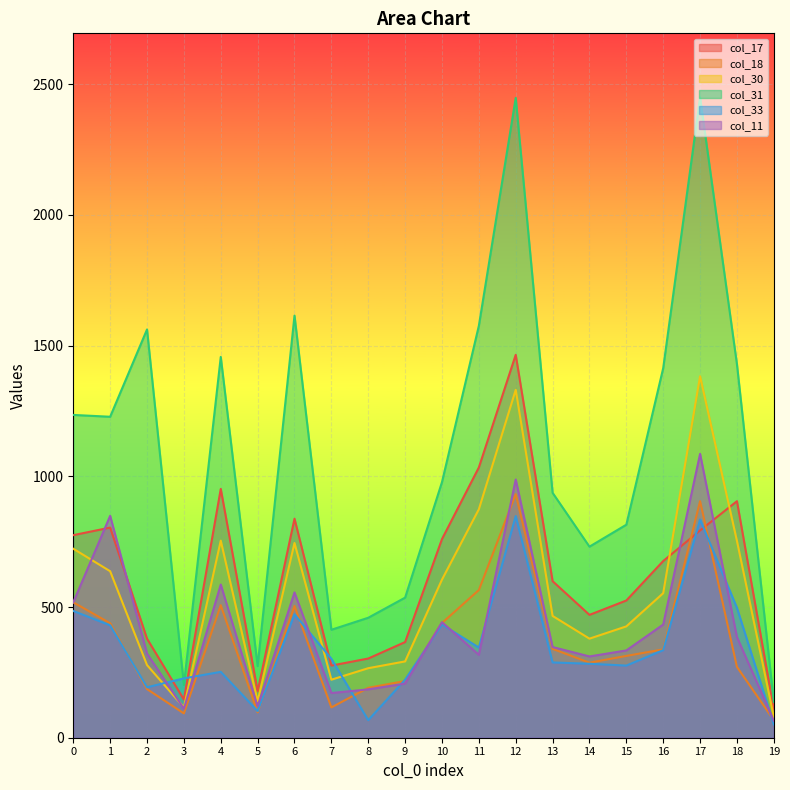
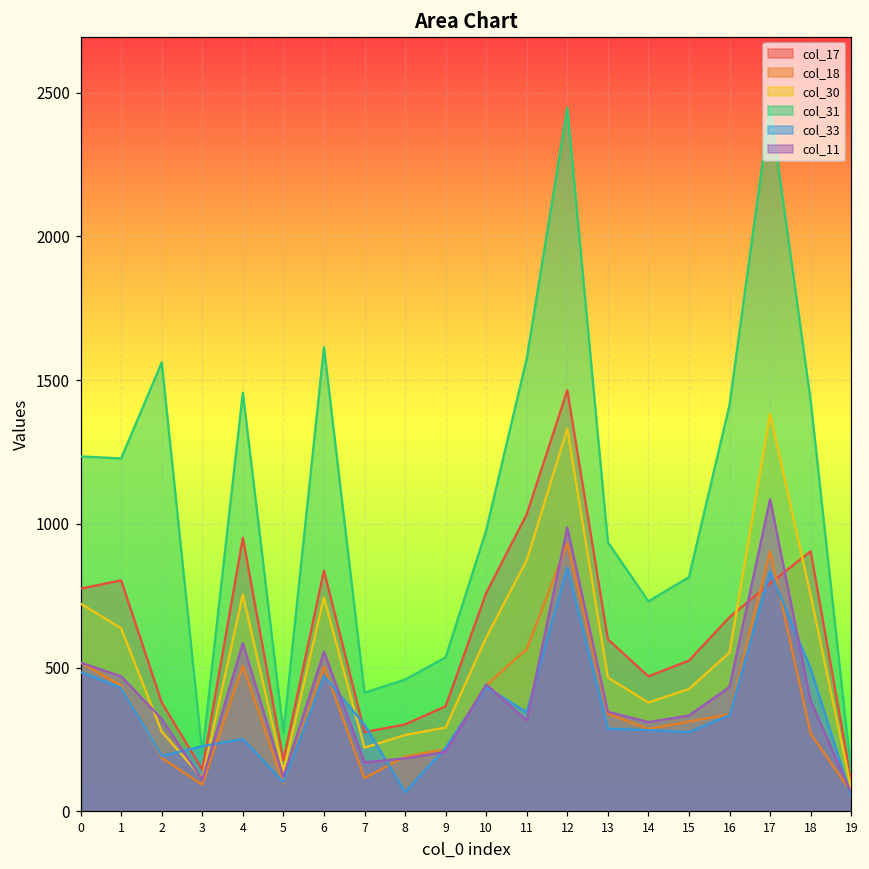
  {
    "col_31": {
      "0": 1240,
      "1": 1230,
      "2": 1560,
      "3": 200,
      "4": 1460,
      "5": 270,
      "6": 1620,
      "7": 410,
      "8": 460,
      "9": 540,
      "10": 980,
      "11": 1580,
      "12": 2450,
      "13": 940,
      "14": 730,
      "15": 820,
      "16": 1410,
      "18": 1430,
      "19": 140
    },
    "col_33": {
      "0": 490,
      "3": 230,
      "4": 250,
      "6": 470,
      "7": 300,
      "8": 70,
      "11": 350,
      "12": 850,
      "13": 290,
      "15": 280,
      "17": 840,
      "18": 500,
      "19": 50
    },
    "col_11": {
-     "1": 850,
+     "1": 470,
      "2": 320,
      "4": 590,
      "5": 120,
      "6": 560,
      "7": 170,
      "9": 210,
      "11": 320,
      "12": 990,
      "14": 310,
      "15": 330,
      "16": 430,
      "17": 1090,
      "18": 390
    }
  }
